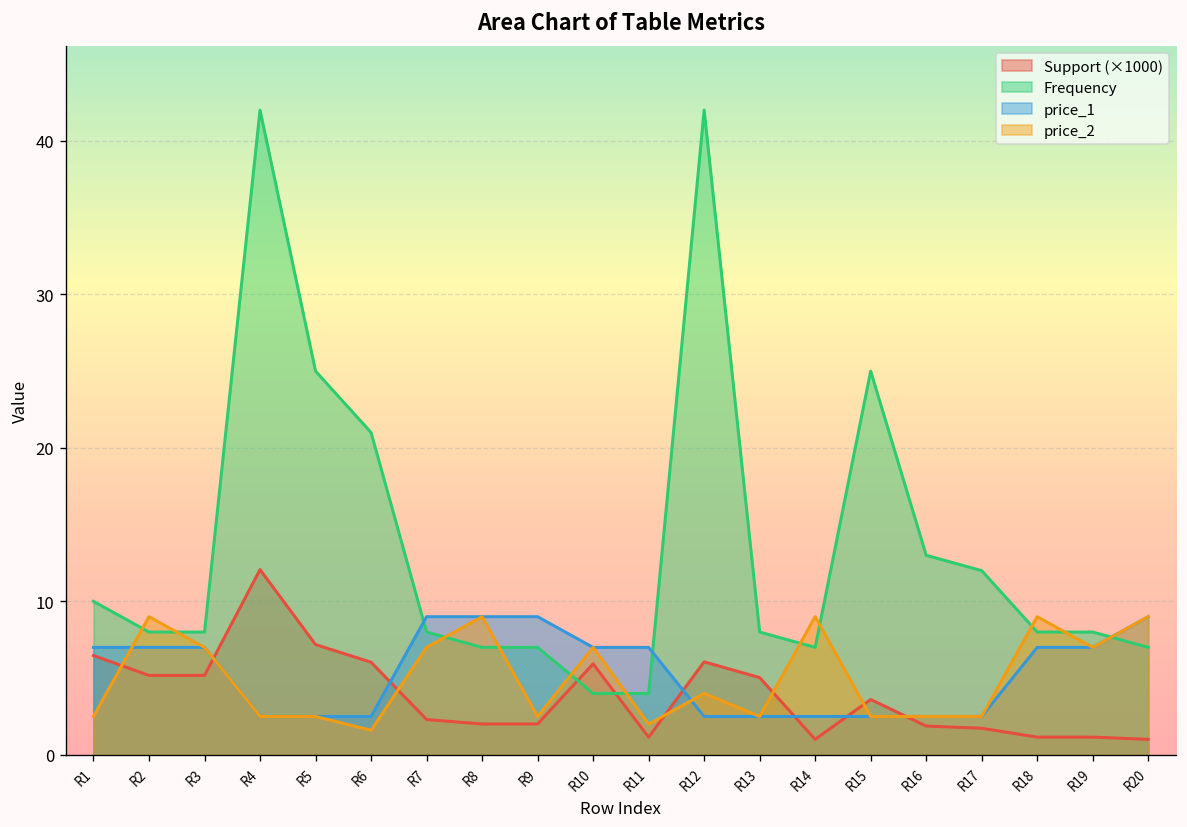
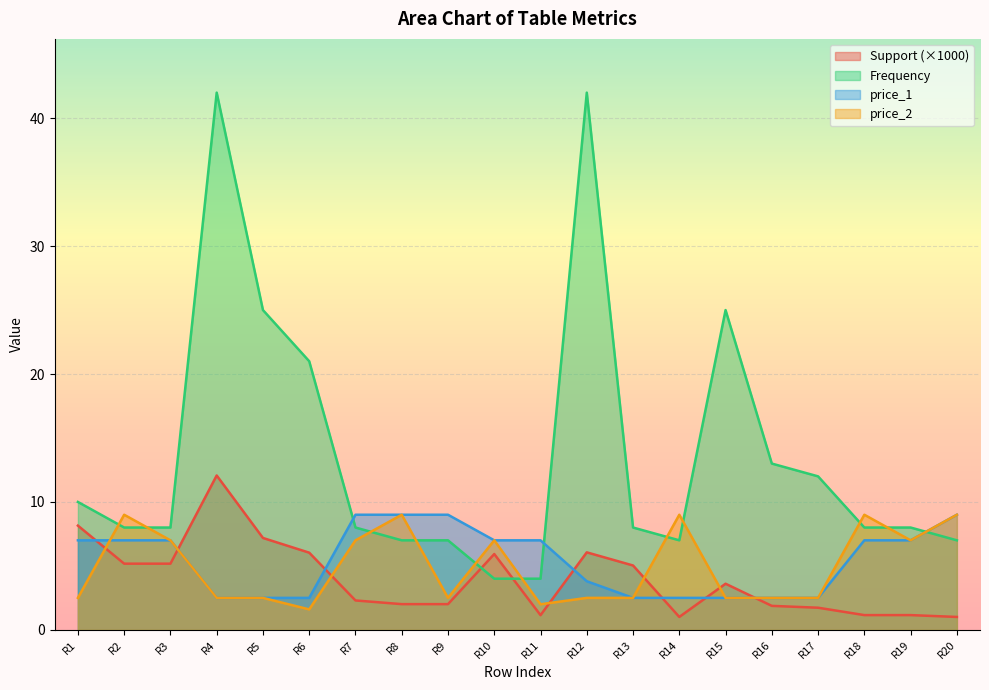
  {
    "Support (×1000)": {
-     "R1": 6.5,
+     "R1": 8.1,
      "R2": 5.2,
      "R3": 5.2,
      "R4": 12.1,
      "R5": 7.2,
      "R6": 6.0,
      "R7": 2.3,
      "R8": 2.0,
      "R9": 2.0,
      "R10": 5.9,
      "R11": 1.1,
      "R12": 6.1,
      "R13": 5.0,
      "R14": 1.0,
      "R15": 3.6,
      "R16": 1.9,
      "R17": 1.7,
      "R18": 1.2,
      "R19": 1.2,
      "R20": 1.0
    },
    "Frequency": {
      "R1": 10.0,
      "R2": 8.0,
      "R3": 8.0,
      "R4": 42.0,
      "R5": 25.0,
      "R6": 21.0,
      "R7": 8.0,
      "R8": 7.0,
      "R9": 7.0,
      "R10": 4.0,
      "R11": 4.0,
      "R12": 42.0,
      "R13": 8.0,
      "R14": 7.0,
      "R15": 25.0,
      "R16": 13.0,
      "R17": 12.0,
      "R18": 8.0,
      "R19": 8.0,
      "R20": 7.0
    },
    "price_1": {
      "R1": 7.0,
      "R2": 7.0,
      "R6": 2.5,
      "R7": 9.0,
      "R9": 9.0,
      "R11": 7.0,
-     "R12": 2.5,
+     "R12": 3.8,
      "R14": 2.5,
      "R18": 7.0
    },
    "price_2": {
      "R1": 2.5,
      "R2": 9.0,
      "R6": 1.6,
      "R7": 7.0,
      "R9": 2.5,
      "R11": 2.0,
-     "R12": 4.0,
+     "R12": 2.5,
      "R14": 9.0,
      "R18": 9.0
    }
  }
